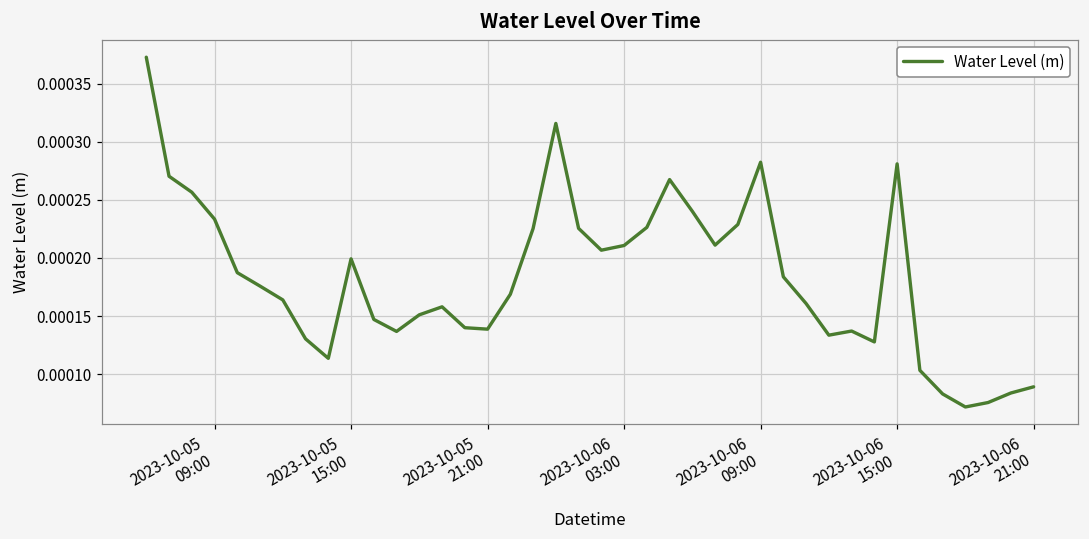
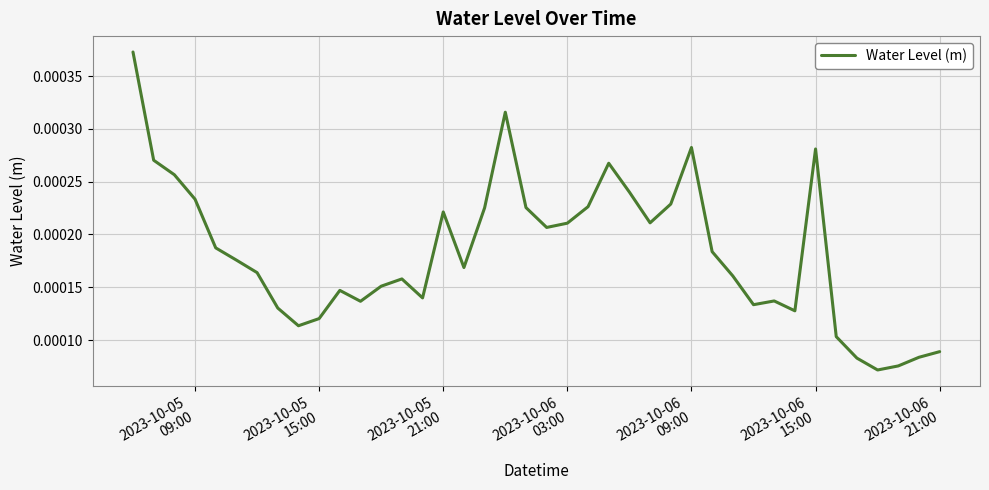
  {
    "2023-10-05 09:00": 0.000233,
-   "2023-10-05 15:00": 0.000199,
-   "2023-10-05 21:00": 0.000139,
+   "2023-10-05 15:00": 0.000120,
+   "2023-10-05 21:00": 0.000221,
    "2023-10-06 03:00": 0.000211,
    "2023-10-06 09:00": 0.000282,
    "2023-10-06 15:00": 0.000281,
    "2023-10-06 21:00": 0.000089
  }
